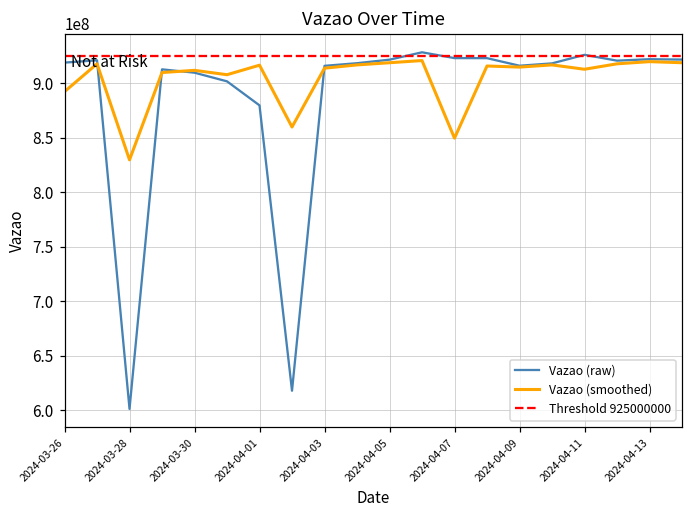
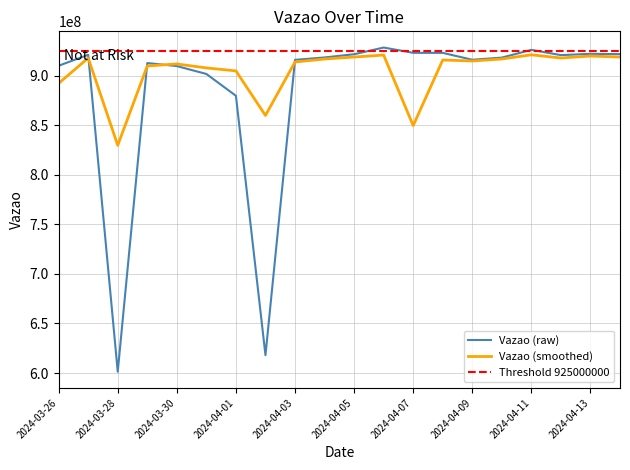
  {
    "Vazao (raw)": {
-     "2024-03-26": 920000000,
+     "2024-03-26": 910000000,
      "2024-03-28": 600000000,
      "2024-04-01": 880000000,
      "2024-04-05": 920000000,
      "2024-04-07": 920000000,
      "2024-04-11": 930000000
    },
    "Vazao (smoothed)": {
      "2024-03-26": 890000000,
      "2024-03-28": 830000000,
-     "2024-04-01": 920000000,
+     "2024-04-01": 910000000,
      "2024-04-05": 920000000,
      "2024-04-07": 850000000,
-     "2024-04-11": 910000000
+     "2024-04-11": 920000000
    }
  }
